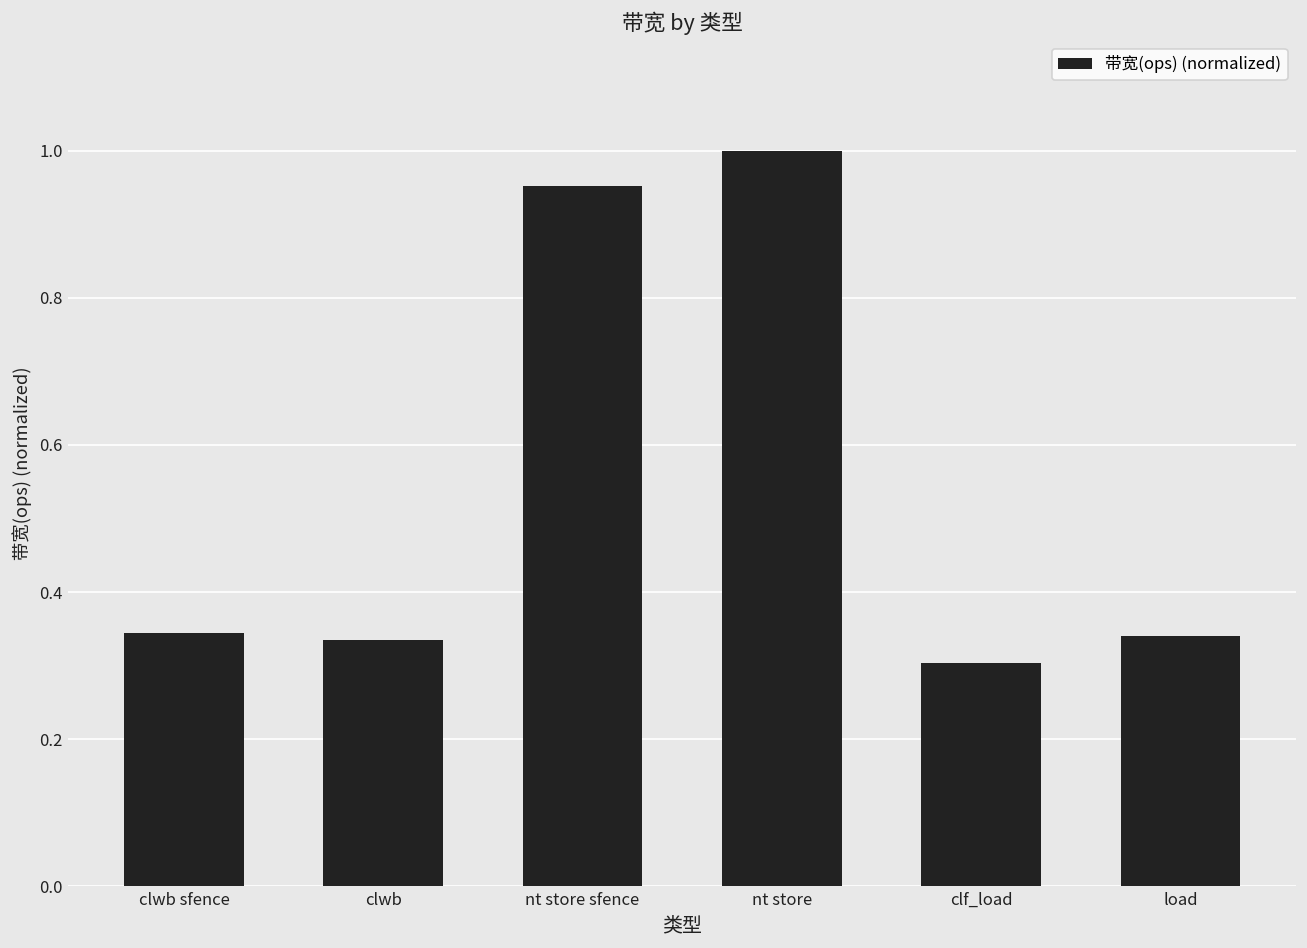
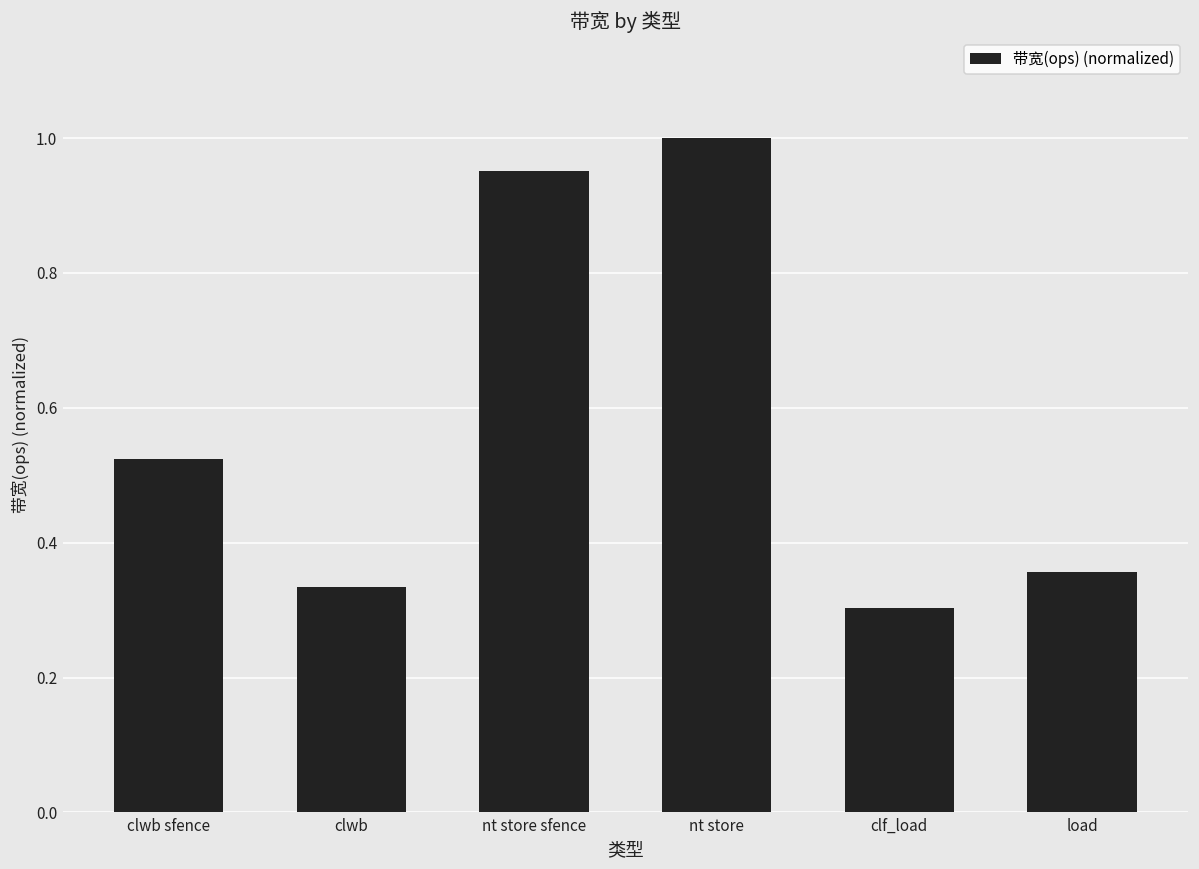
  {
-   "clwb sfence": 0.34,
+   "clwb sfence": 0.52,
    "clwb": 0.33,
    "nt store sfence": 0.95,
    "nt store": 1.00,
    "clf_load": 0.30,
-   "load": 0.34
+   "load": 0.36
  }
